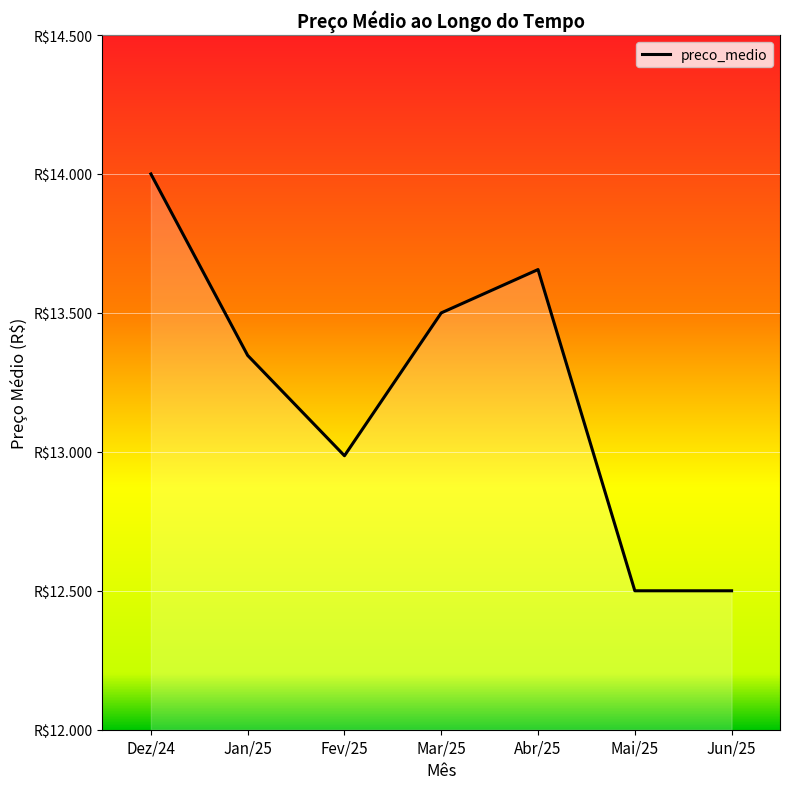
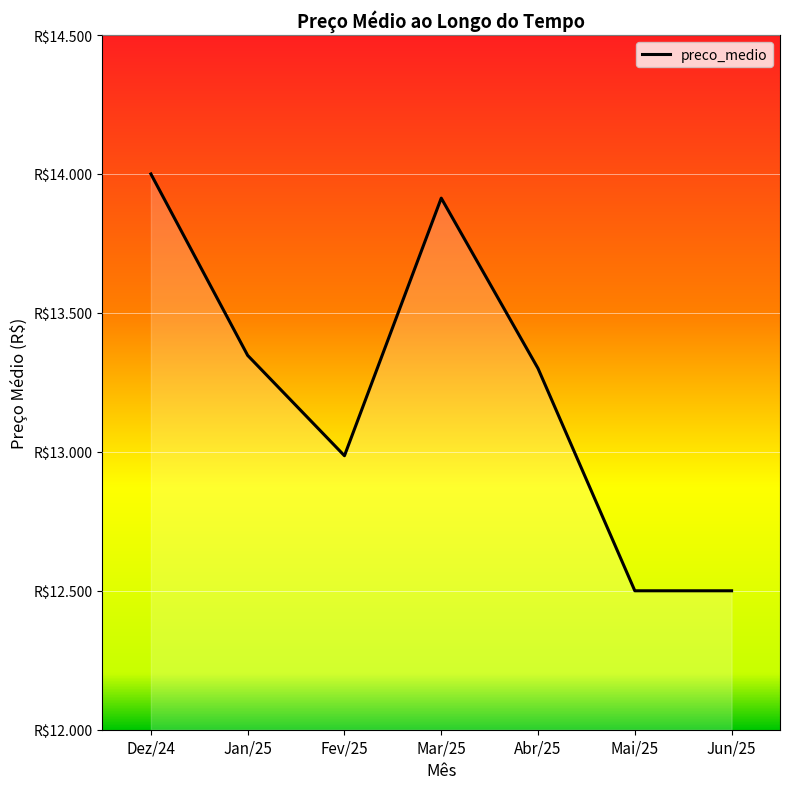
  {
    "Dez/24": "R$14.00",
    "Jan/25": "R$13.35",
    "Fev/25": "R$12.99",
-   "Mar/25": "R$13.50",
-   "Abr/25": "R$13.66",
+   "Mar/25": "R$13.91",
+   "Abr/25": "R$13.30",
    "Mai/25": "R$12.50",
    "Jun/25": "R$12.50"
  }
